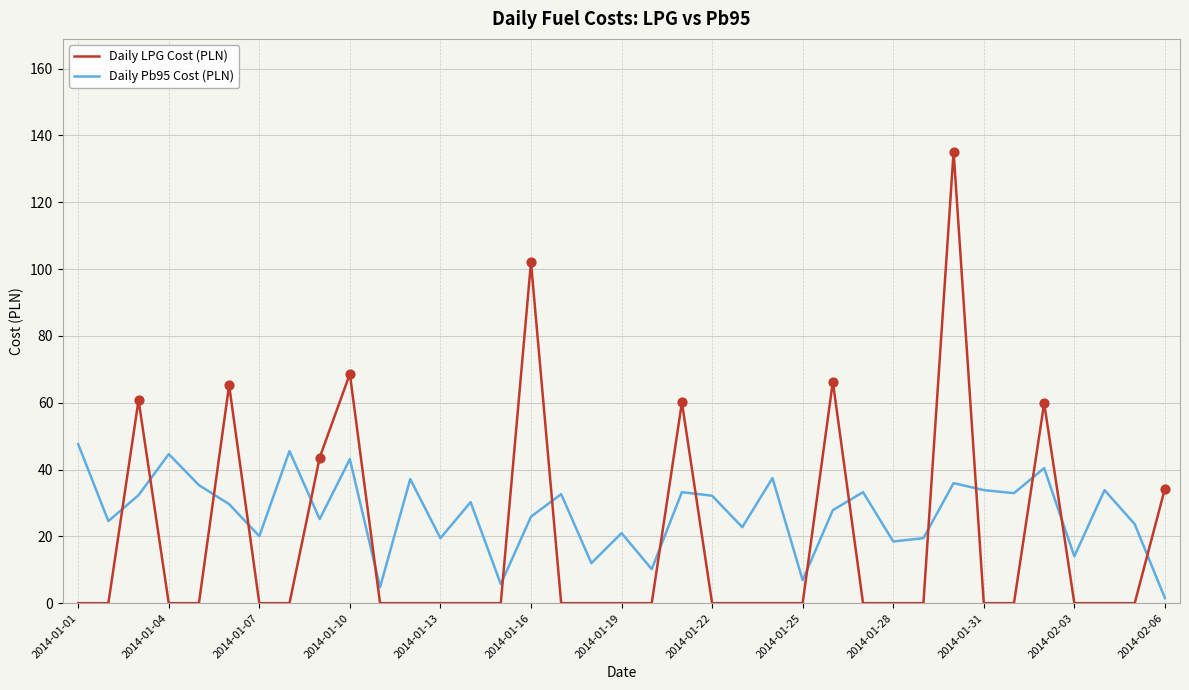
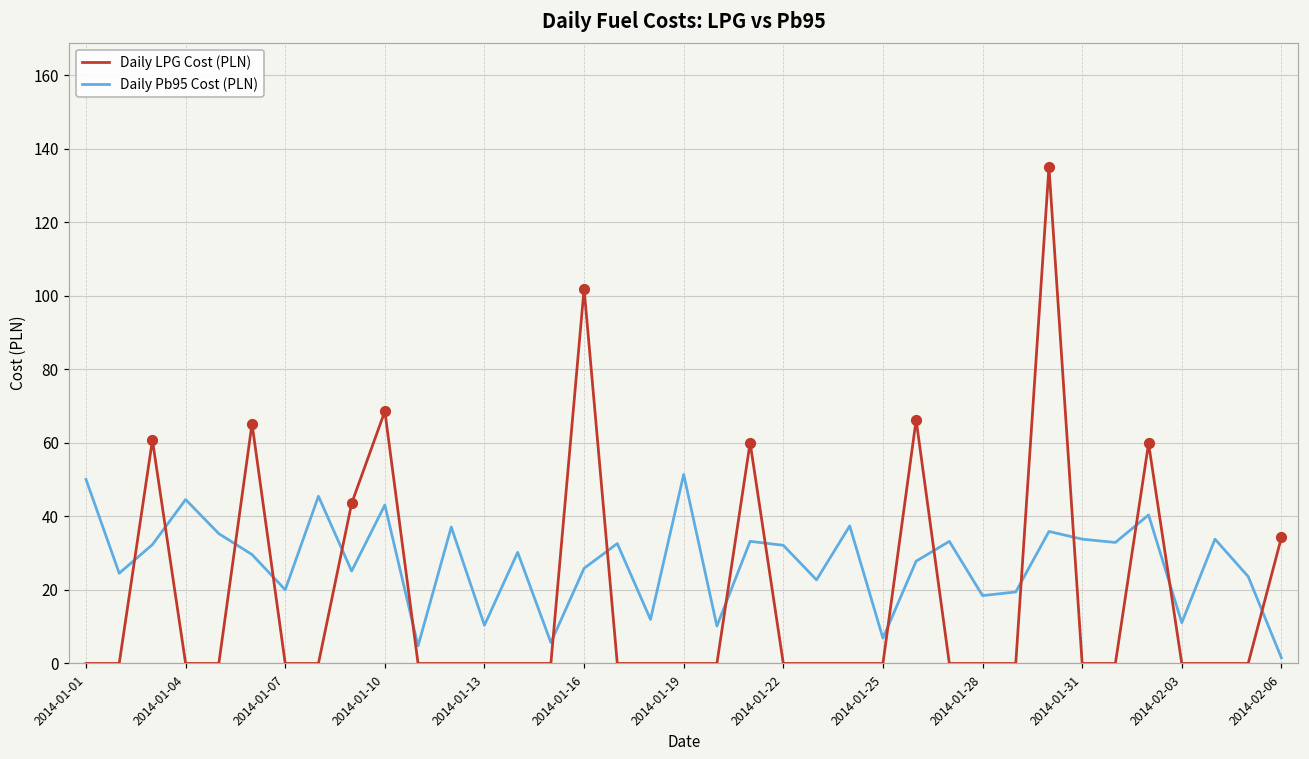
  {
    "Daily Pb95 Cost (PLN)": {
-     "2014-01-01": 48,
+     "2014-01-01": 50,
      "2014-01-04": 45,
      "2014-01-07": 20,
      "2014-01-10": 43,
-     "2014-01-13": 19,
+     "2014-01-13": 10,
      "2014-01-16": 26,
-     "2014-01-19": 21,
+     "2014-01-19": 51,
      "2014-01-22": 32,
      "2014-01-25": 7,
      "2014-01-28": 18,
      "2014-01-31": 34,
-     "2014-02-03": 14,
+     "2014-02-03": 11,
      "2014-02-06": 2
    }
  }
